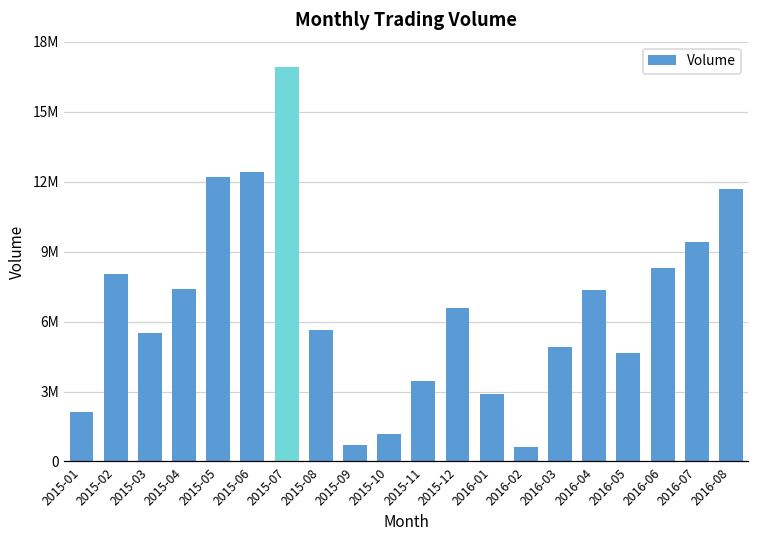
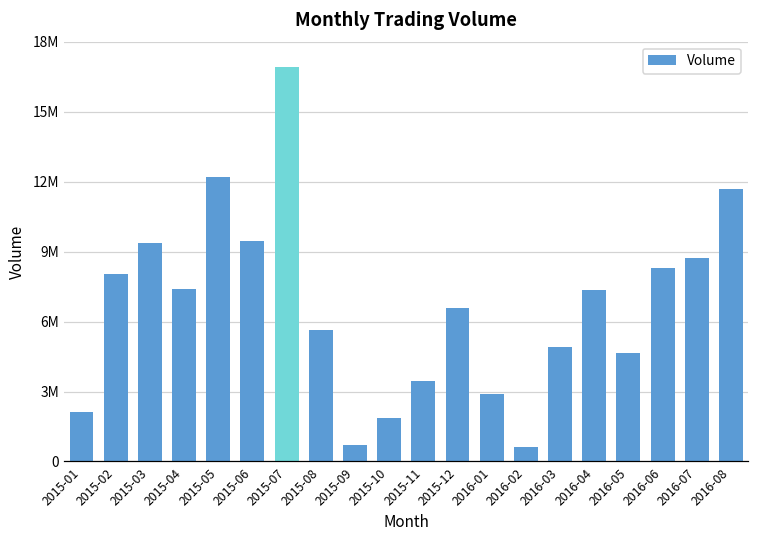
  {
    "2015-01": 2100000,
    "2015-02": 8000000,
-   "2015-03": 5500000,
+   "2015-03": 9400000,
    "2015-04": 7400000,
    "2015-05": 12200000,
-   "2015-06": 12400000,
+   "2015-06": 9500000,
    "2015-07": 16900000,
    "2015-08": 5700000,
    "2015-09": 700000,
-   "2015-10": 1200000,
+   "2015-10": 1900000,
    "2015-11": 3500000,
    "2015-12": 6600000,
    "2016-01": 2900000,
    "2016-02": 600000,
    "2016-03": 4900000,
    "2016-04": 7300000,
    "2016-05": 4600000,
    "2016-06": 8300000,
-   "2016-07": 9400000,
+   "2016-07": 8700000,
    "2016-08": 11700000
  }
